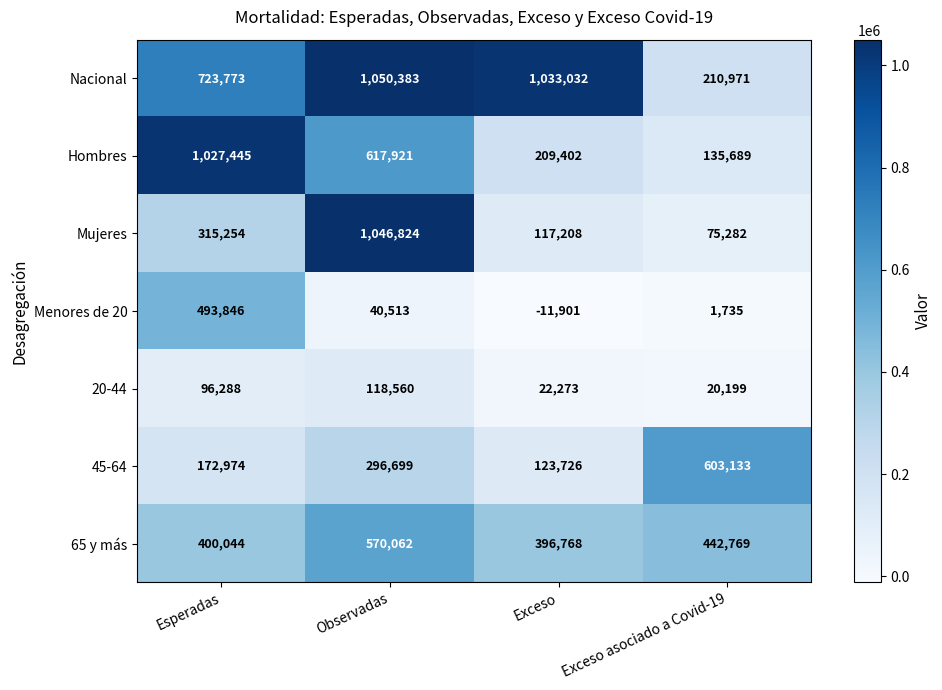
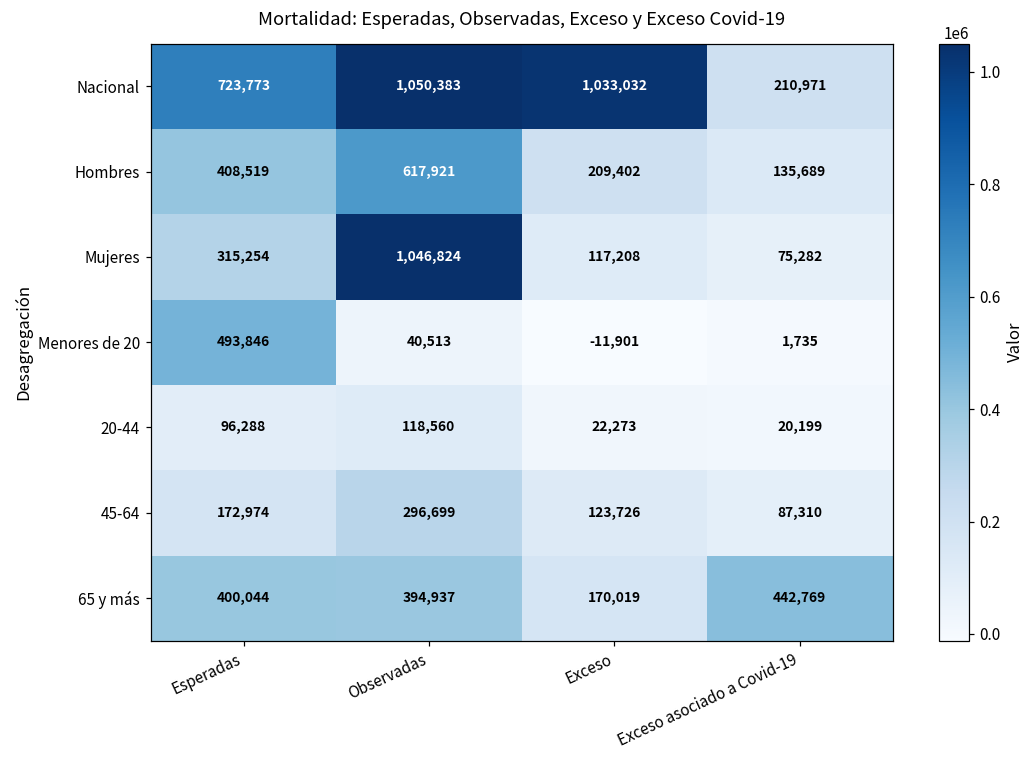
  {
    "Nacional": {
      "Esperadas": "723,773",
      "Observadas": "1,050,383",
      "Exceso": "1,033,032",
      "Exceso asociado a Covid-19": "210,971"
    },
    "Hombres": {
-     "Esperadas": "1,027,445",
+     "Esperadas": "408,519",
      "Observadas": "617,921",
      "Exceso": "209,402",
      "Exceso asociado a Covid-19": "135,689"
    },
    "Mujeres": {
      "Esperadas": "315,254",
      "Observadas": "1,046,824",
      "Exceso": "117,208",
      "Exceso asociado a Covid-19": "75,282"
    },
    "Menores de 20": {
      "Esperadas": "493,846",
      "Observadas": "40,513",
      "Exceso": "-11,901",
      "Exceso asociado a Covid-19": "1,735"
    },
    "20-44": {
      "Esperadas": "96,288",
      "Observadas": "118,560",
      "Exceso": "22,273",
      "Exceso asociado a Covid-19": "20,199"
    },
    "45-64": {
      "Esperadas": "172,974",
      "Observadas": "296,699",
      "Exceso": "123,726",
-     "Exceso asociado a Covid-19": "603,133"
+     "Exceso asociado a Covid-19": "87,310"
    },
    "65 y más": {
      "Esperadas": "400,044",
-     "Observadas": "570,062",
-     "Exceso": "396,768",
+     "Observadas": "394,937",
+     "Exceso": "170,019",
      "Exceso asociado a Covid-19": "442,769"
    }
  }
